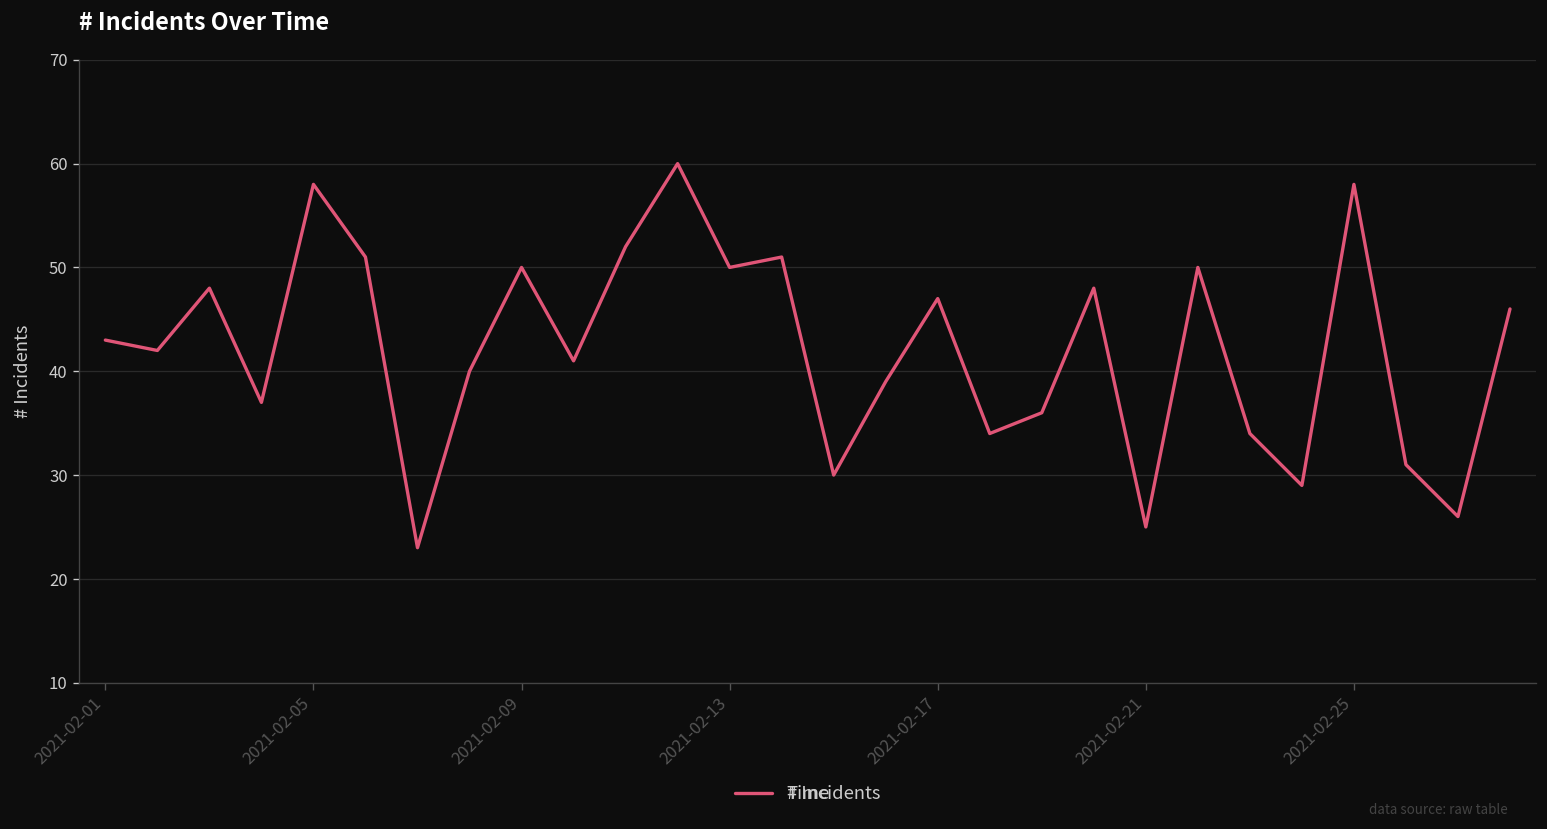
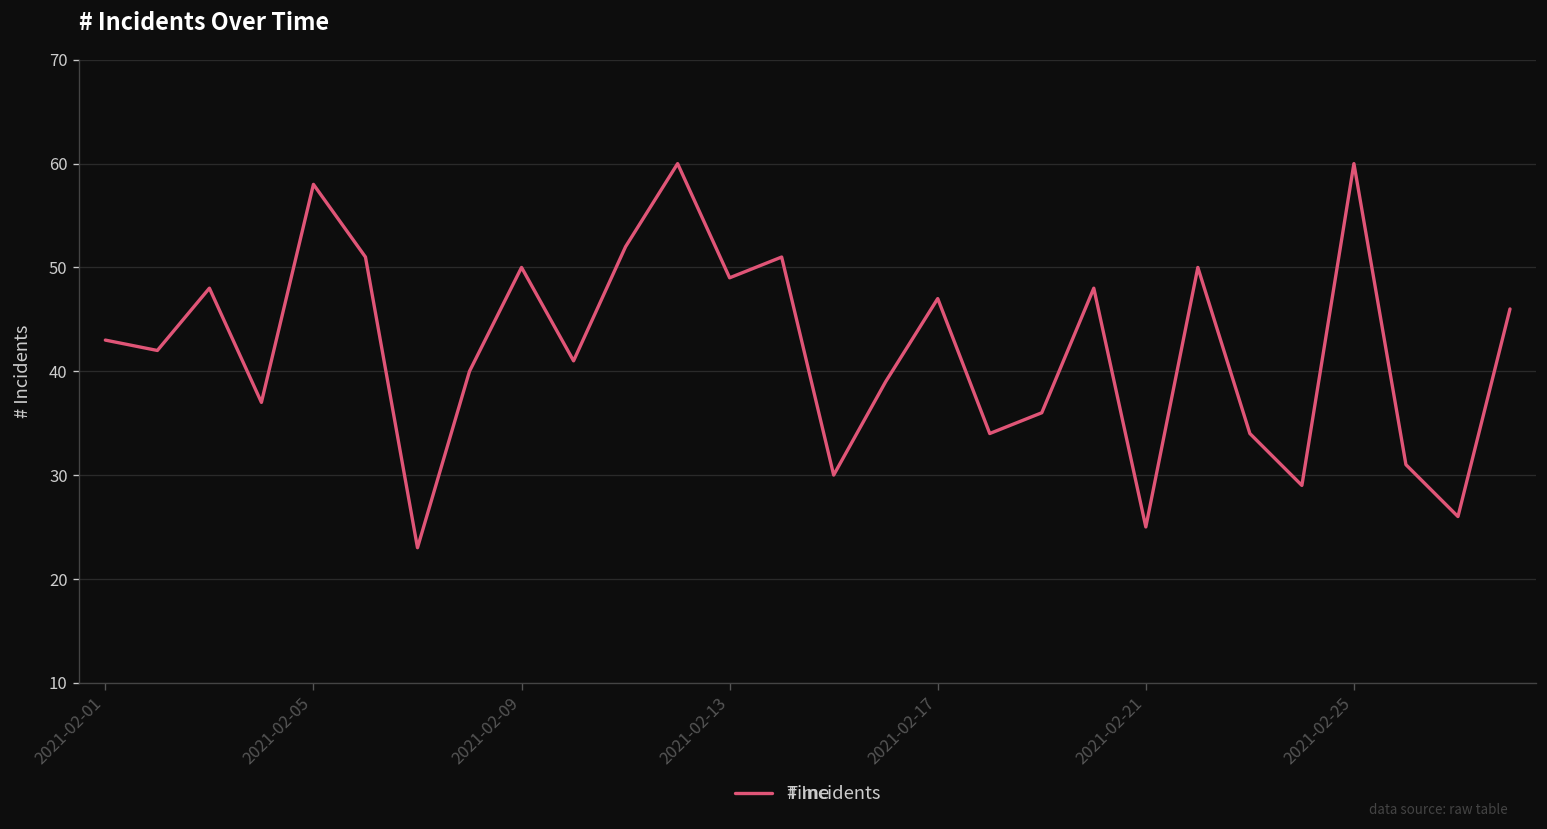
  {
    "2021-02-01": 43,
    "2021-02-05": 58,
    "2021-02-09": 50,
-   "2021-02-13": 50,
+   "2021-02-13": 49,
    "2021-02-17": 47,
    "2021-02-21": 25,
-   "2021-02-25": 58
+   "2021-02-25": 60
  }
